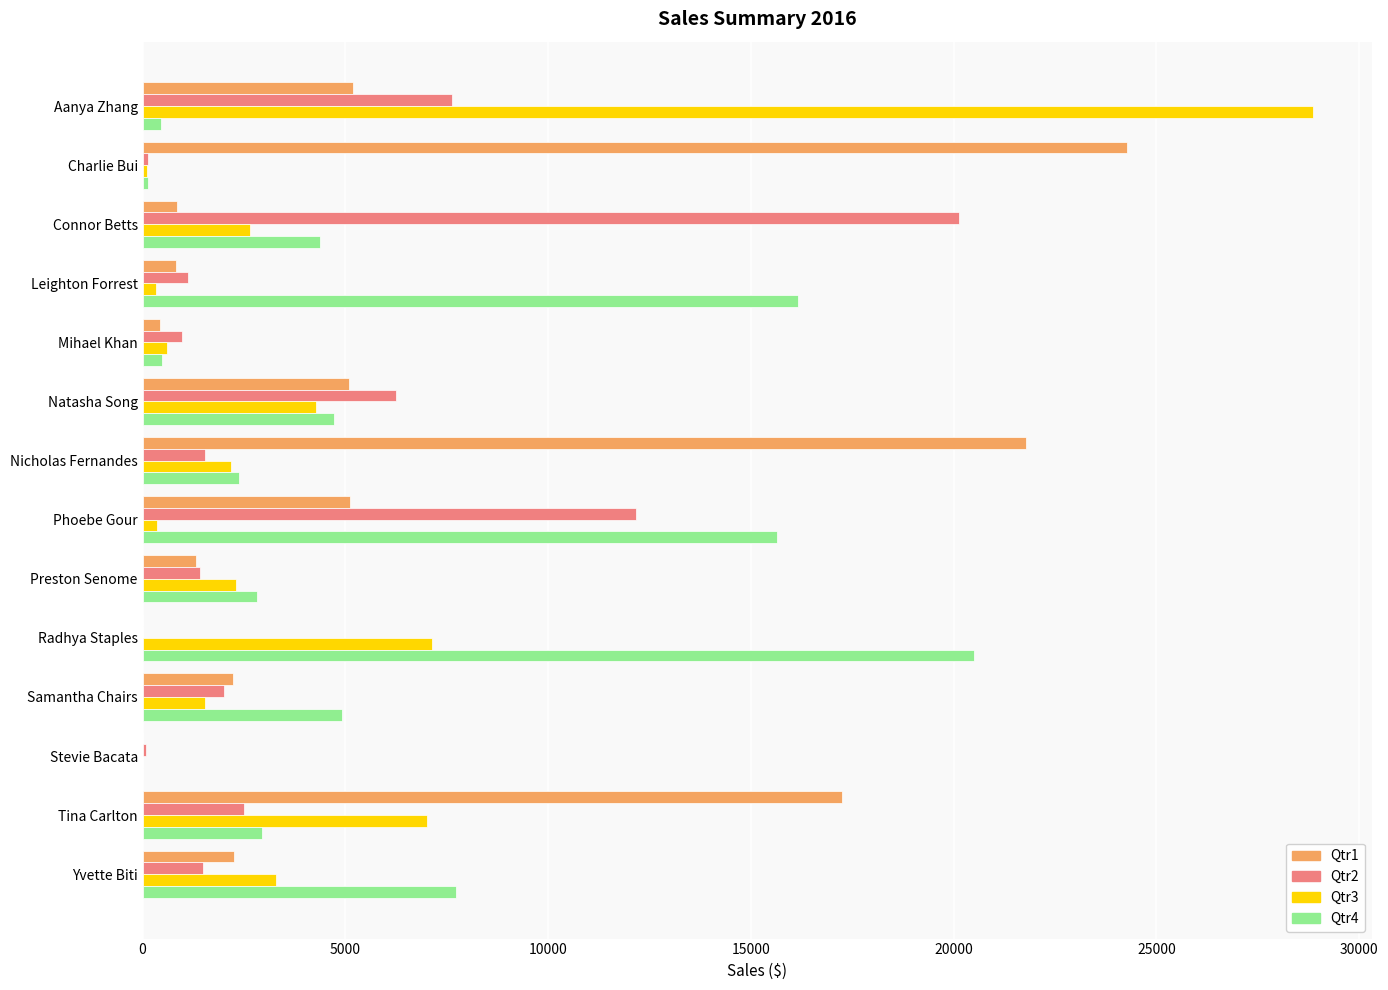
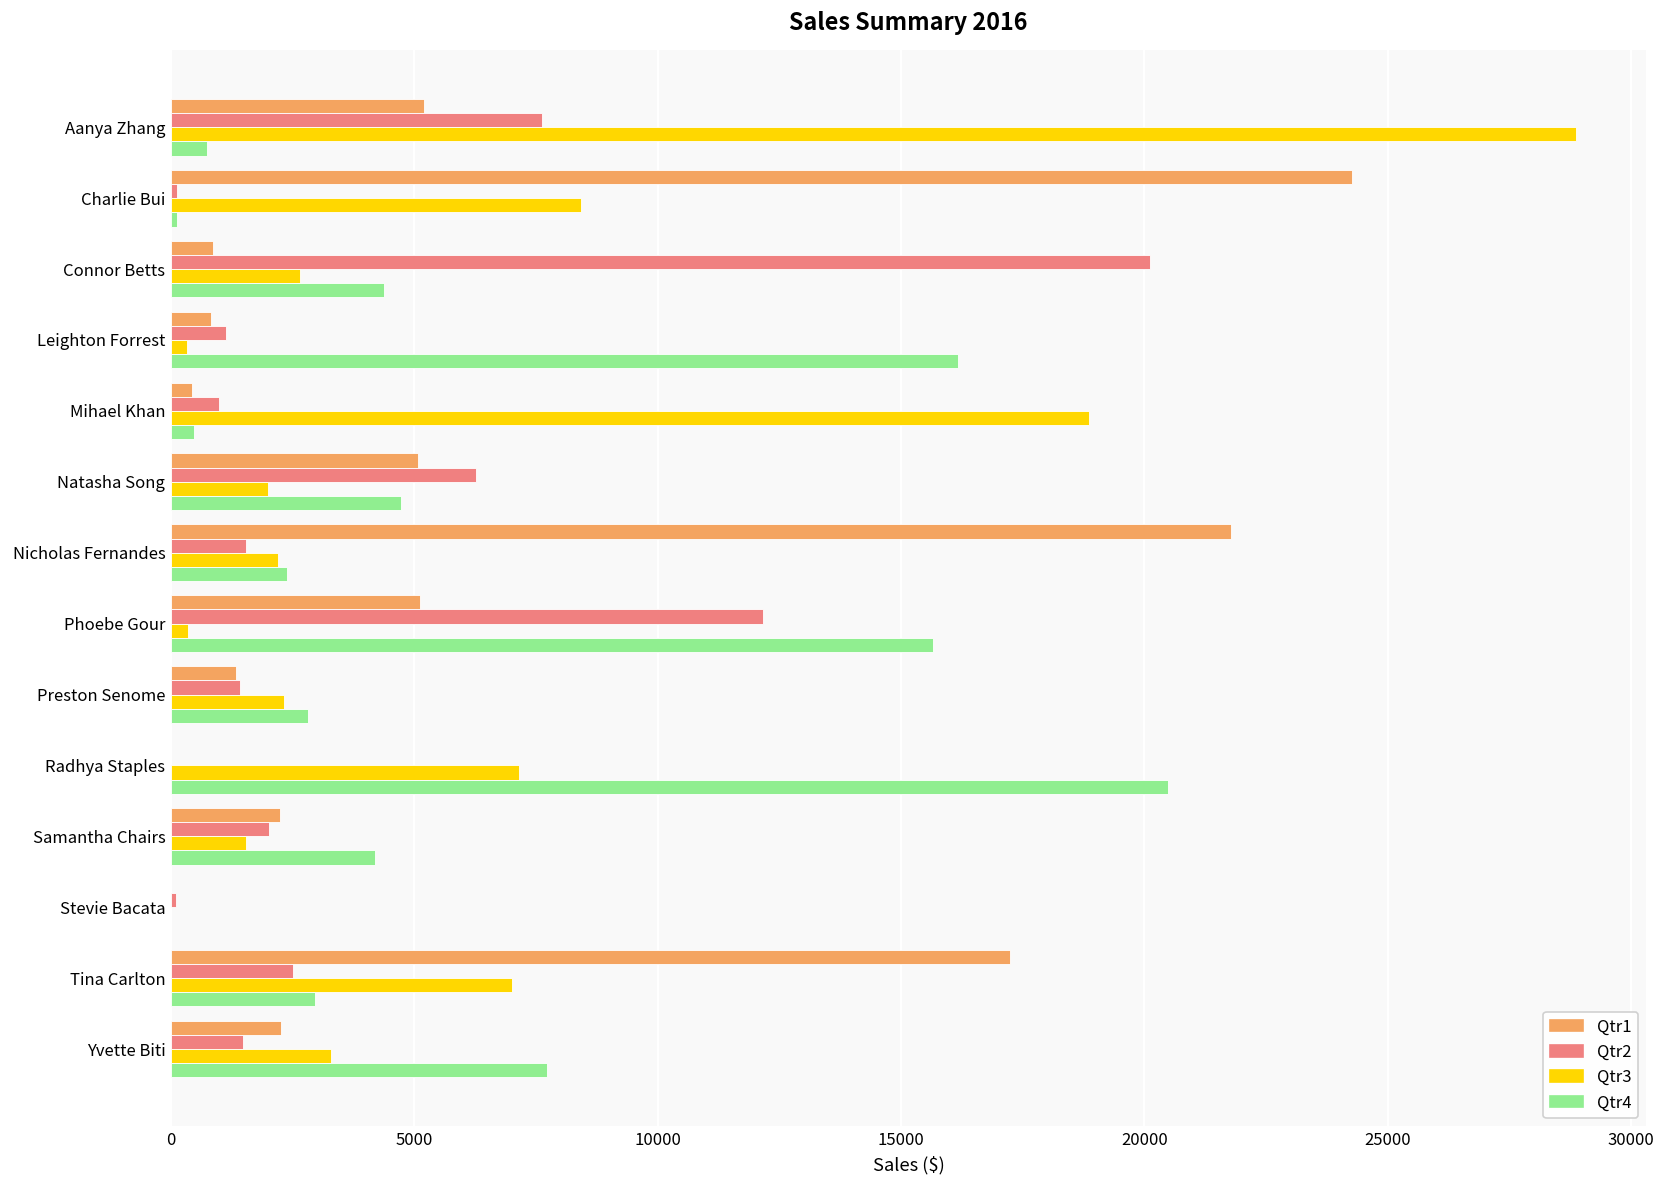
  {
    "Qtr3": {
      "Aanya Zhang": 28900,
-     "Charlie Bui": 100,
+     "Charlie Bui": 8400,
      "Connor Betts": 2600,
      "Leighton Forrest": 300,
-     "Mihael Khan": 600,
-     "Natasha Song": 4300,
+     "Mihael Khan": 18900,
+     "Natasha Song": 2000,
      "Nicholas Fernandes": 2200,
      "Phoebe Gour": 400,
      "Preston Senome": 2300,
      "Radhya Staples": 7100,
      "Samantha Chairs": 1500,
      "Stevie Bacata": 0,
      "Tina Carlton": 7000,
      "Yvette Biti": 3300
    },
    "Qtr4": {
-     "Aanya Zhang": 400,
+     "Aanya Zhang": 700,
      "Charlie Bui": 100,
      "Connor Betts": 4400,
      "Leighton Forrest": 16200,
      "Mihael Khan": 500,
      "Natasha Song": 4700,
      "Nicholas Fernandes": 2400,
      "Phoebe Gour": 15700,
      "Preston Senome": 2800,
      "Radhya Staples": 20500,
-     "Samantha Chairs": 4900,
+     "Samantha Chairs": 4200,
      "Stevie Bacata": 0,
      "Tina Carlton": 3000,
      "Yvette Biti": 7700
    }
  }
